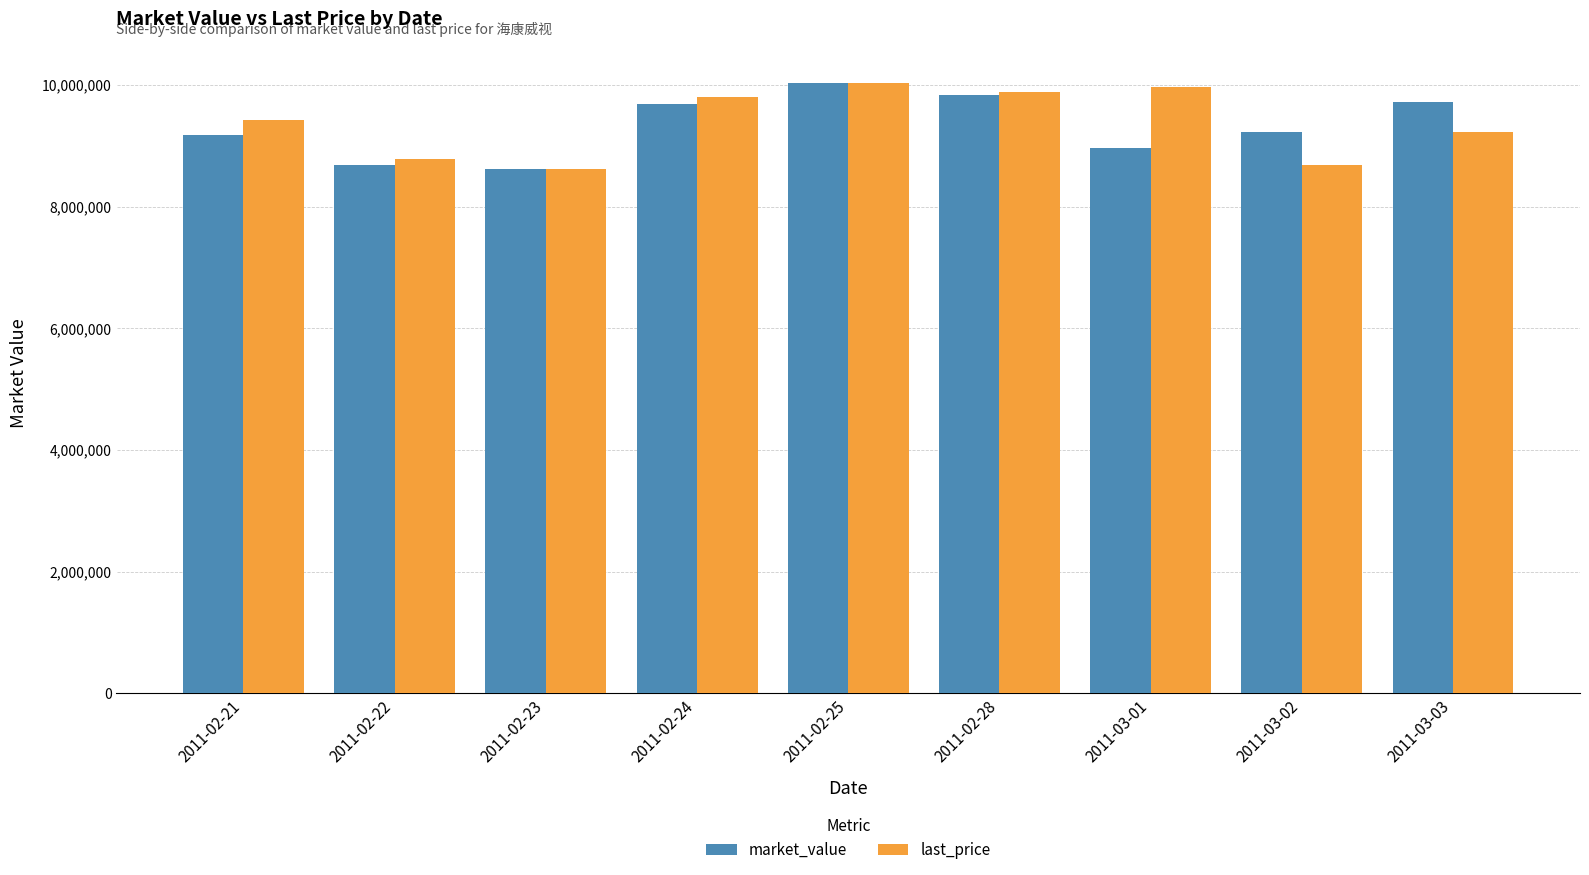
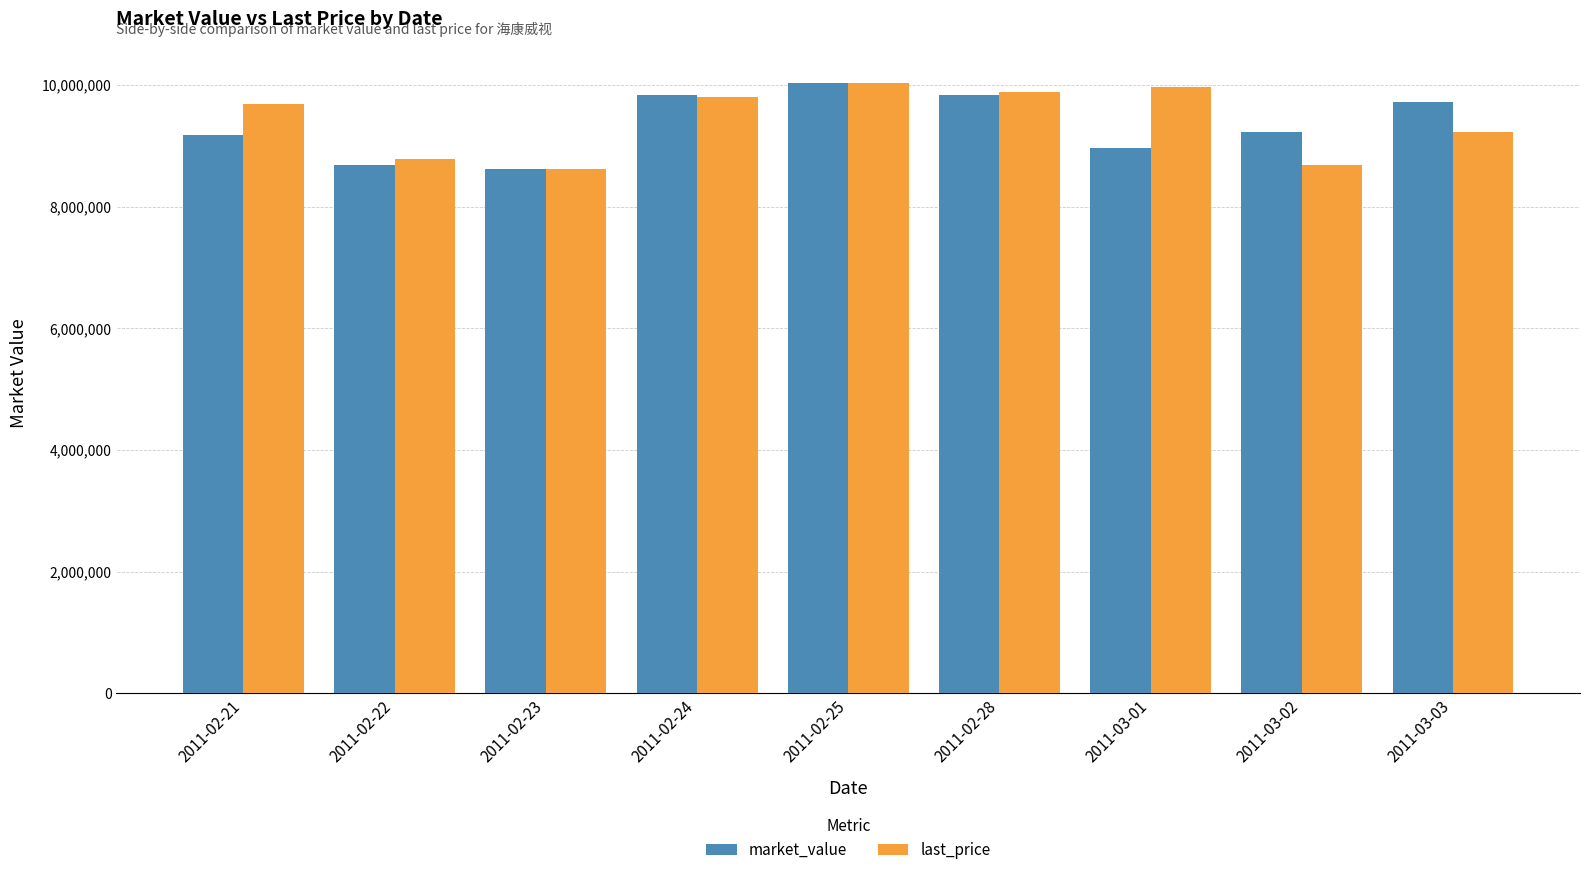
  {
    "market_value": {
      "2011-02-21": "9,200,000",
      "2011-02-22": "8,700,000",
      "2011-02-23": "8,600,000",
-     "2011-02-24": "9,700,000",
+     "2011-02-24": "9,800,000",
      "2011-02-25": "10,000,000",
      "2011-02-28": "9,800,000",
      "2011-03-01": "9,000,000",
      "2011-03-02": "9,200,000",
      "2011-03-03": "9,700,000"
    },
    "last_price": {
-     "2011-02-21": "9,400,000",
+     "2011-02-21": "9,700,000",
      "2011-02-22": "8,800,000",
      "2011-02-23": "8,600,000",
      "2011-02-24": "9,800,000",
      "2011-02-25": "10,000,000",
      "2011-02-28": "9,900,000",
      "2011-03-01": "10,000,000",
      "2011-03-02": "8,700,000",
      "2011-03-03": "9,200,000"
    }
  }
